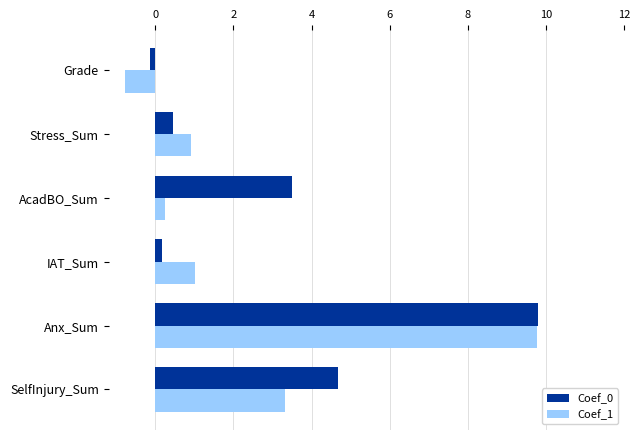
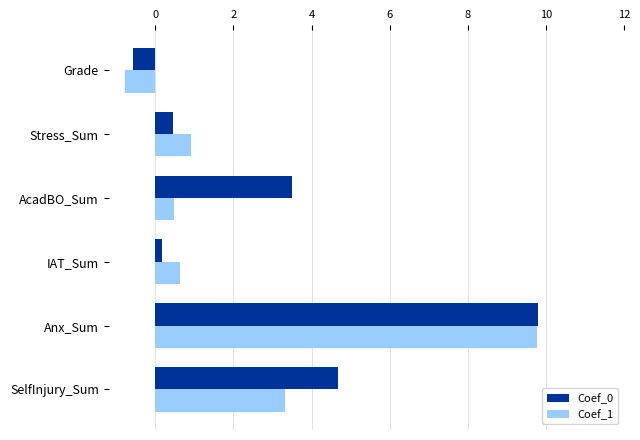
  {
    "Coef_0": {
-     "Grade": -0.2,
+     "Grade": -0.6,
      "Stress_Sum": 0.4,
      "AcadBO_Sum": 3.5,
      "IAT_Sum": 0.2,
      "Anx_Sum": 9.8,
      "SelfInjury_Sum": 4.7
    },
    "Coef_1": {
      "Grade": -0.8,
      "Stress_Sum": 0.9,
-     "AcadBO_Sum": 0.3,
-     "IAT_Sum": 1.0,
+     "AcadBO_Sum": 0.5,
+     "IAT_Sum": 0.6,
      "Anx_Sum": 9.8,
      "SelfInjury_Sum": 3.3
    }
  }
